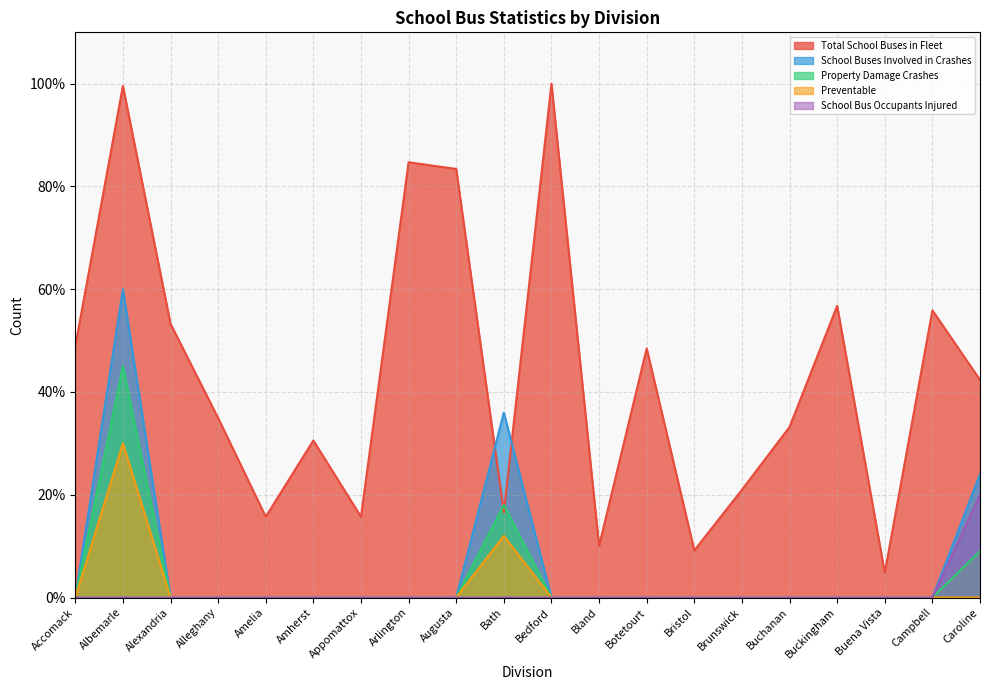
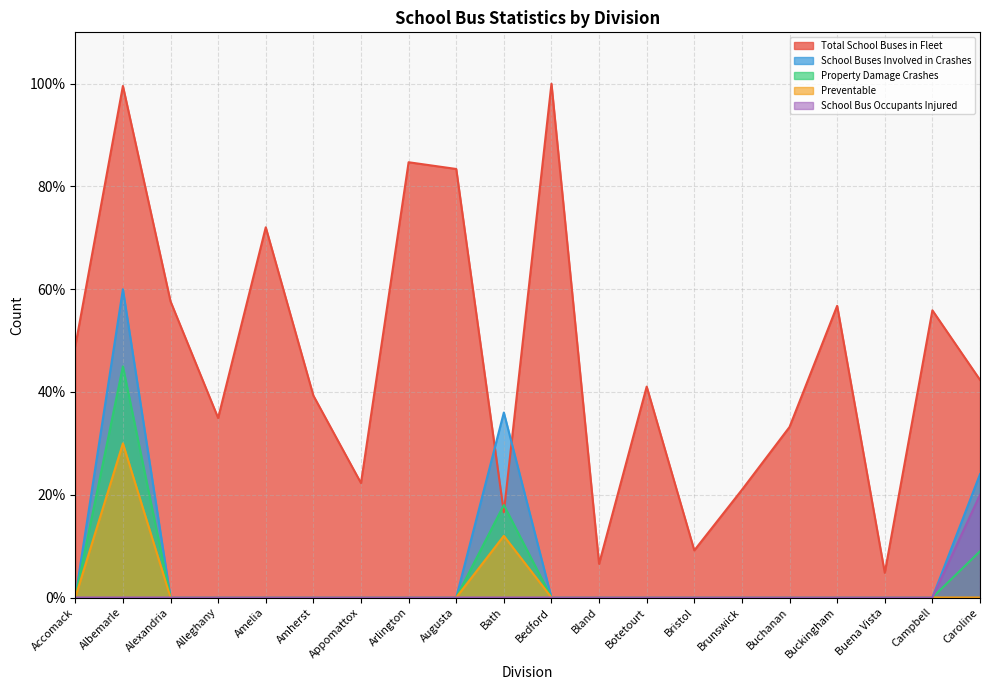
  {
    "Total School Buses in Fleet": {
      "Accomack": "49%",
      "Albemarle": "100%",
-     "Alexandria": "53%",
+     "Alexandria": "58%",
      "Alleghany": "35%",
-     "Amelia": "16%",
-     "Amherst": "31%",
-     "Appomattox": "16%",
+     "Amelia": "72%",
+     "Amherst": "39%",
+     "Appomattox": "22%",
      "Arlington": "85%",
      "Augusta": "83%",
      "Bath": "17%",
      "Bedford": "100%",
-     "Bland": "10%",
-     "Botetourt": "48%",
+     "Bland": "7%",
+     "Botetourt": "41%",
      "Bristol": "9%",
      "Brunswick": "21%",
      "Buchanan": "33%",
      "Buckingham": "57%",
      "Buena Vista": "5%",
      "Campbell": "56%",
      "Caroline": "42%"
    },
    "School Buses Involved in Crashes": {
      "Albemarle": "60%",
      "Bath": "36%",
      "Caroline": "24%"
    },
    "Property Damage Crashes": {
      "Albemarle": "45%",
      "Bath": "18%",
      "Caroline": "9%"
    },
    "Preventable": {
      "Albemarle": "30%",
      "Bath": "12%",
      "Caroline": "0%"
    },
    "School Bus Occupants Injured": {
      "Albemarle": "0%",
      "Bath": "0%",
      "Caroline": "20%"
    }
  }
